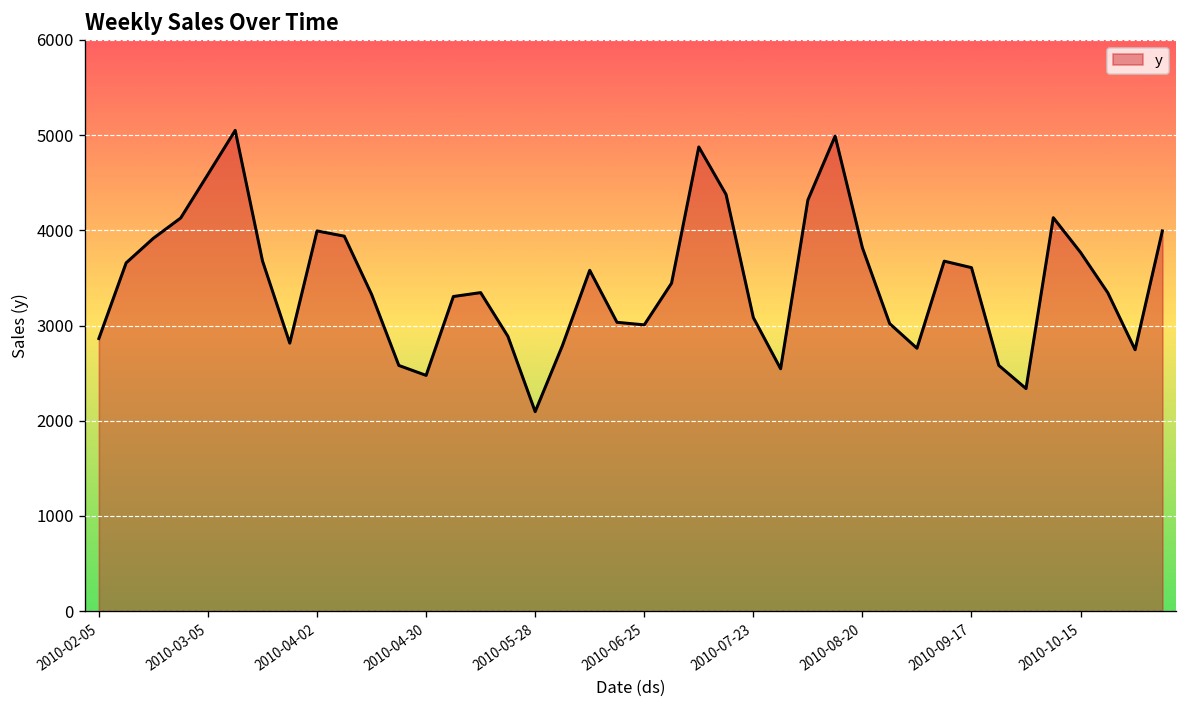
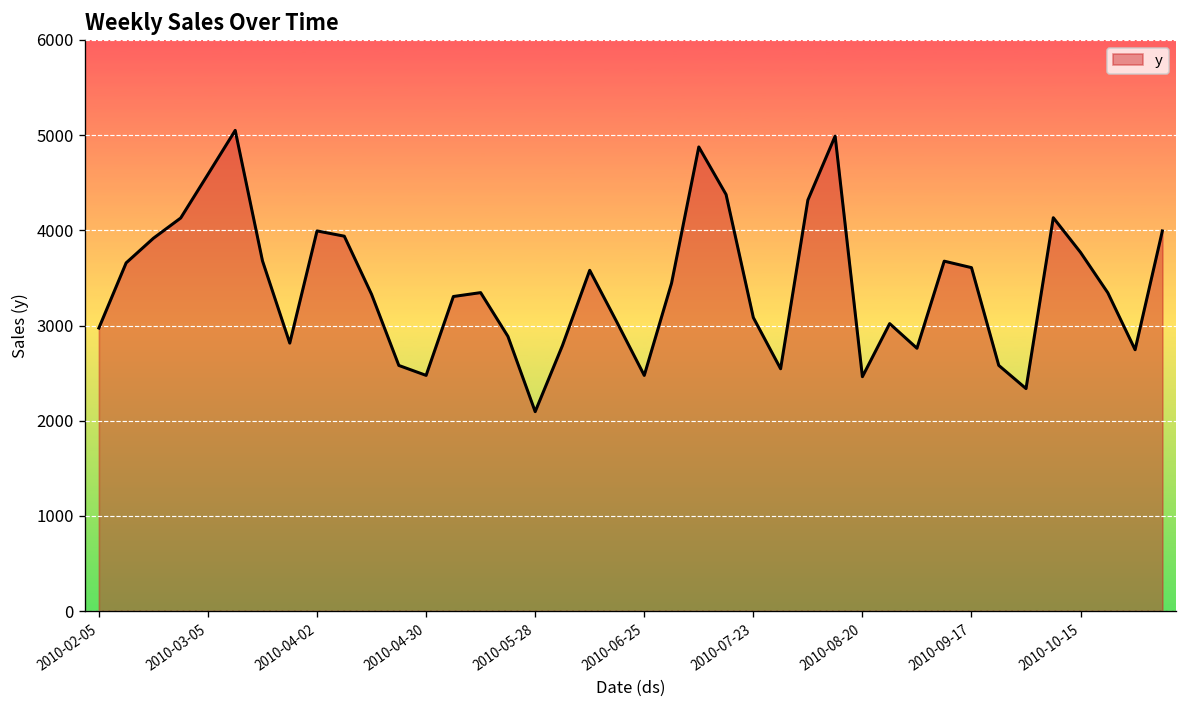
  {
-   "2010-02-05": 2900,
+   "2010-02-05": 3000,
    "2010-03-05": 4600,
    "2010-04-02": 4000,
    "2010-04-30": 2500,
    "2010-05-28": 2100,
-   "2010-06-25": 3000,
+   "2010-06-25": 2500,
    "2010-07-23": 3100,
-   "2010-08-20": 3800,
+   "2010-08-20": 2500,
    "2010-09-17": 3600,
    "2010-10-15": 3800
  }
